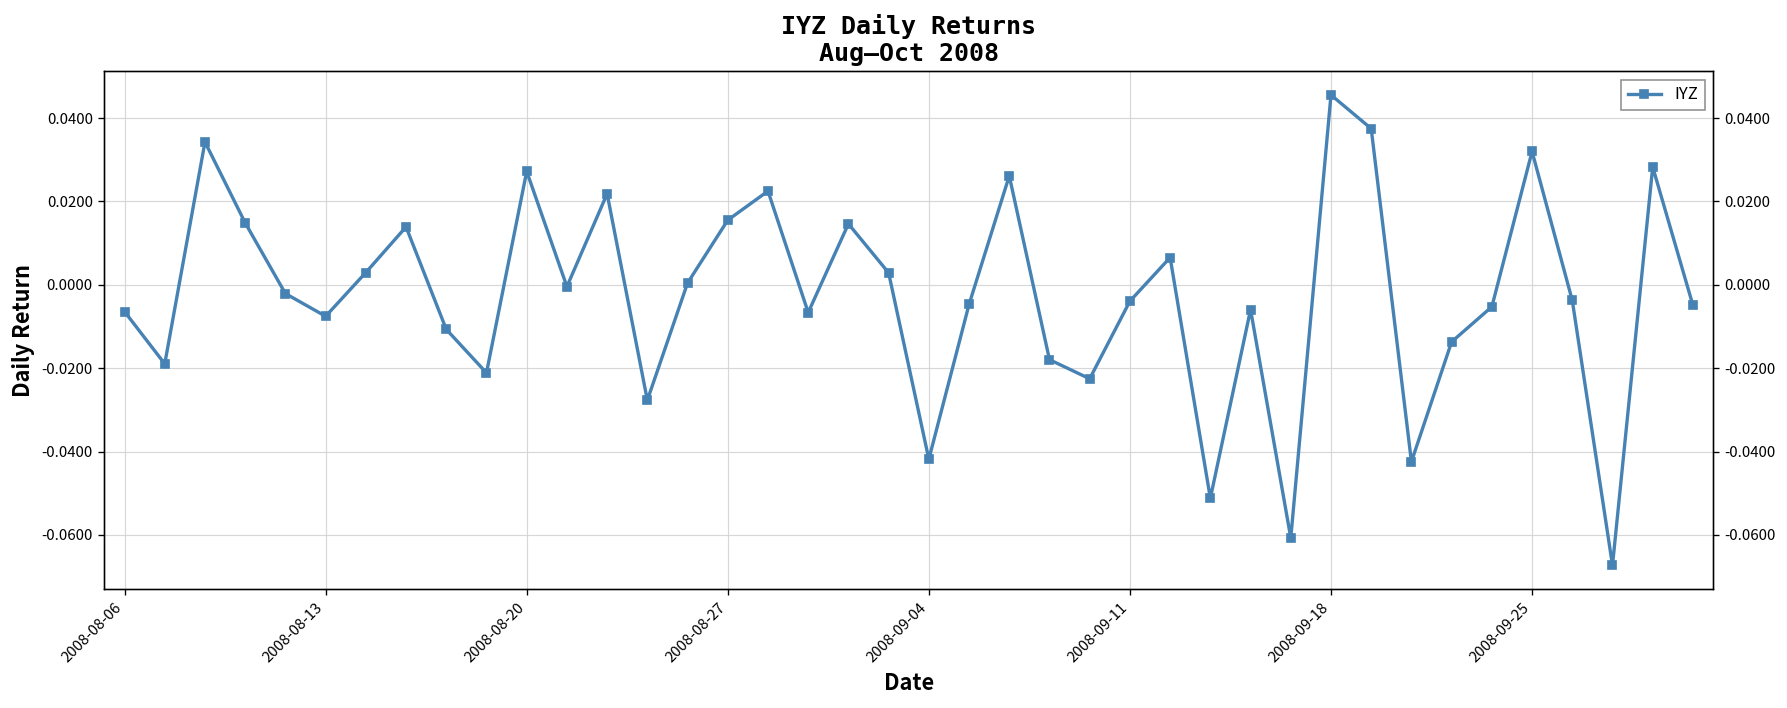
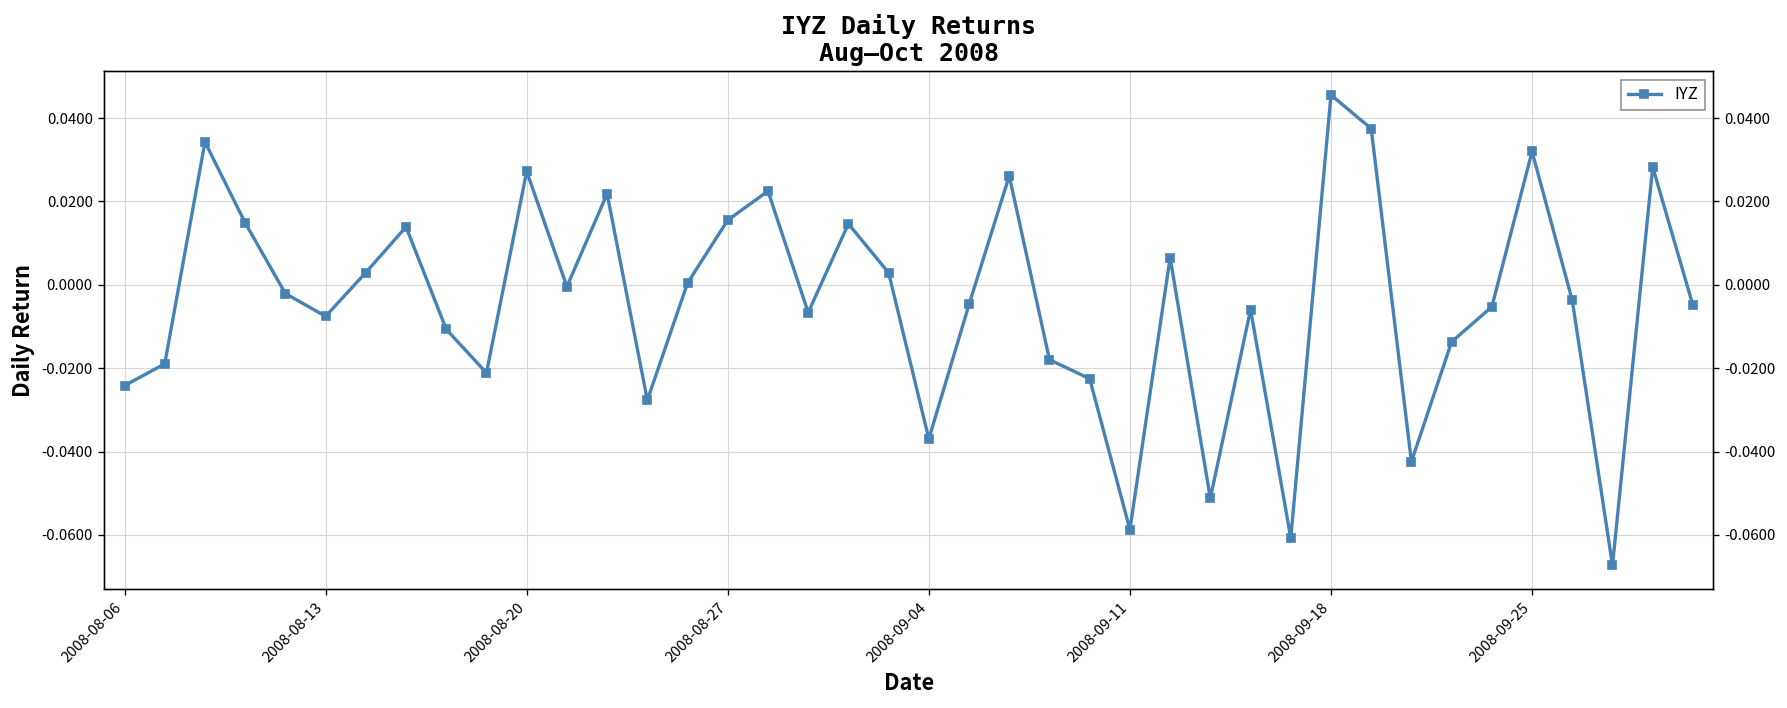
  {
-   "2008-08-06": -0.006,
+   "2008-08-06": -0.024,
    "2008-08-13": -0.008,
    "2008-08-20": 0.027,
    "2008-08-27": 0.016,
-   "2008-09-04": -0.042,
-   "2008-09-11": -0.004,
+   "2008-09-04": -0.037,
+   "2008-09-11": -0.059,
    "2008-09-18": 0.046,
    "2008-09-25": 0.032
  }
